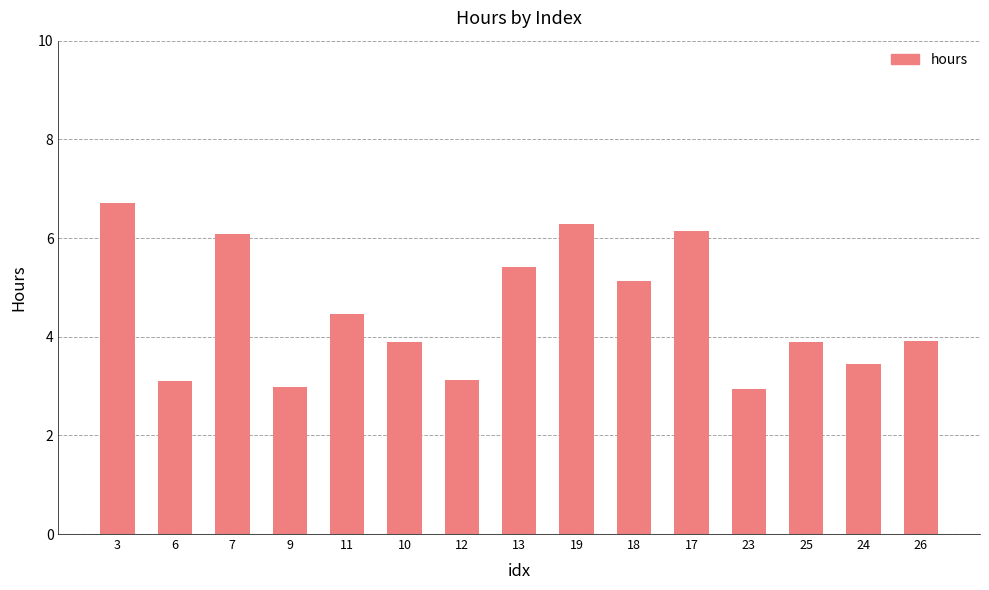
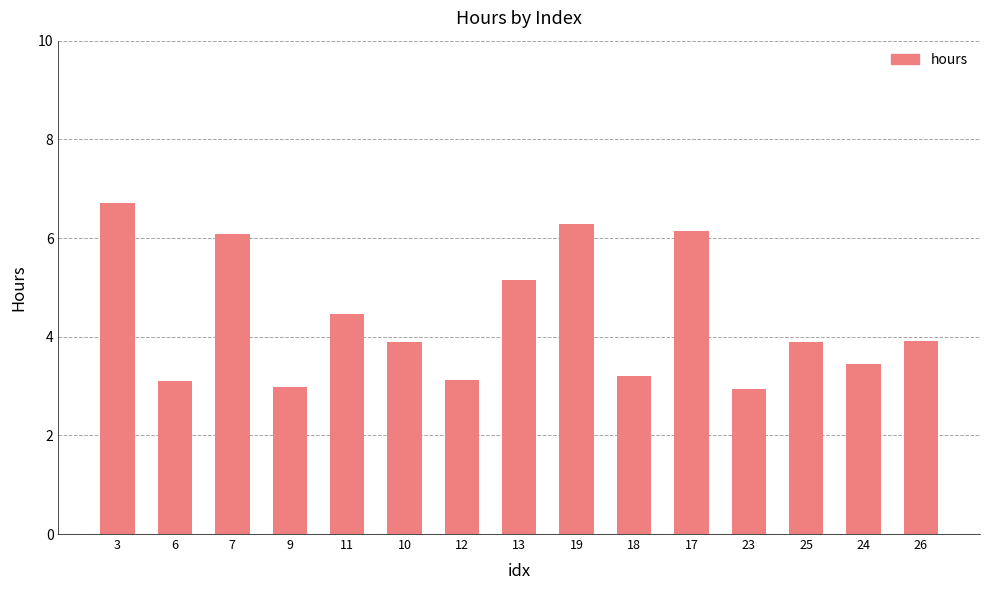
  {
    "3": 6.7,
    "6": 3.1,
    "7": 6.1,
    "9": 3.0,
    "11": 4.5,
    "10": 3.9,
    "12": 3.1,
-   "13": 5.4,
+   "13": 5.2,
    "19": 6.3,
-   "18": 5.1,
+   "18": 3.2,
    "17": 6.1,
    "23": 2.9,
    "25": 3.9,
    "24": 3.4,
    "26": 3.9
  }
